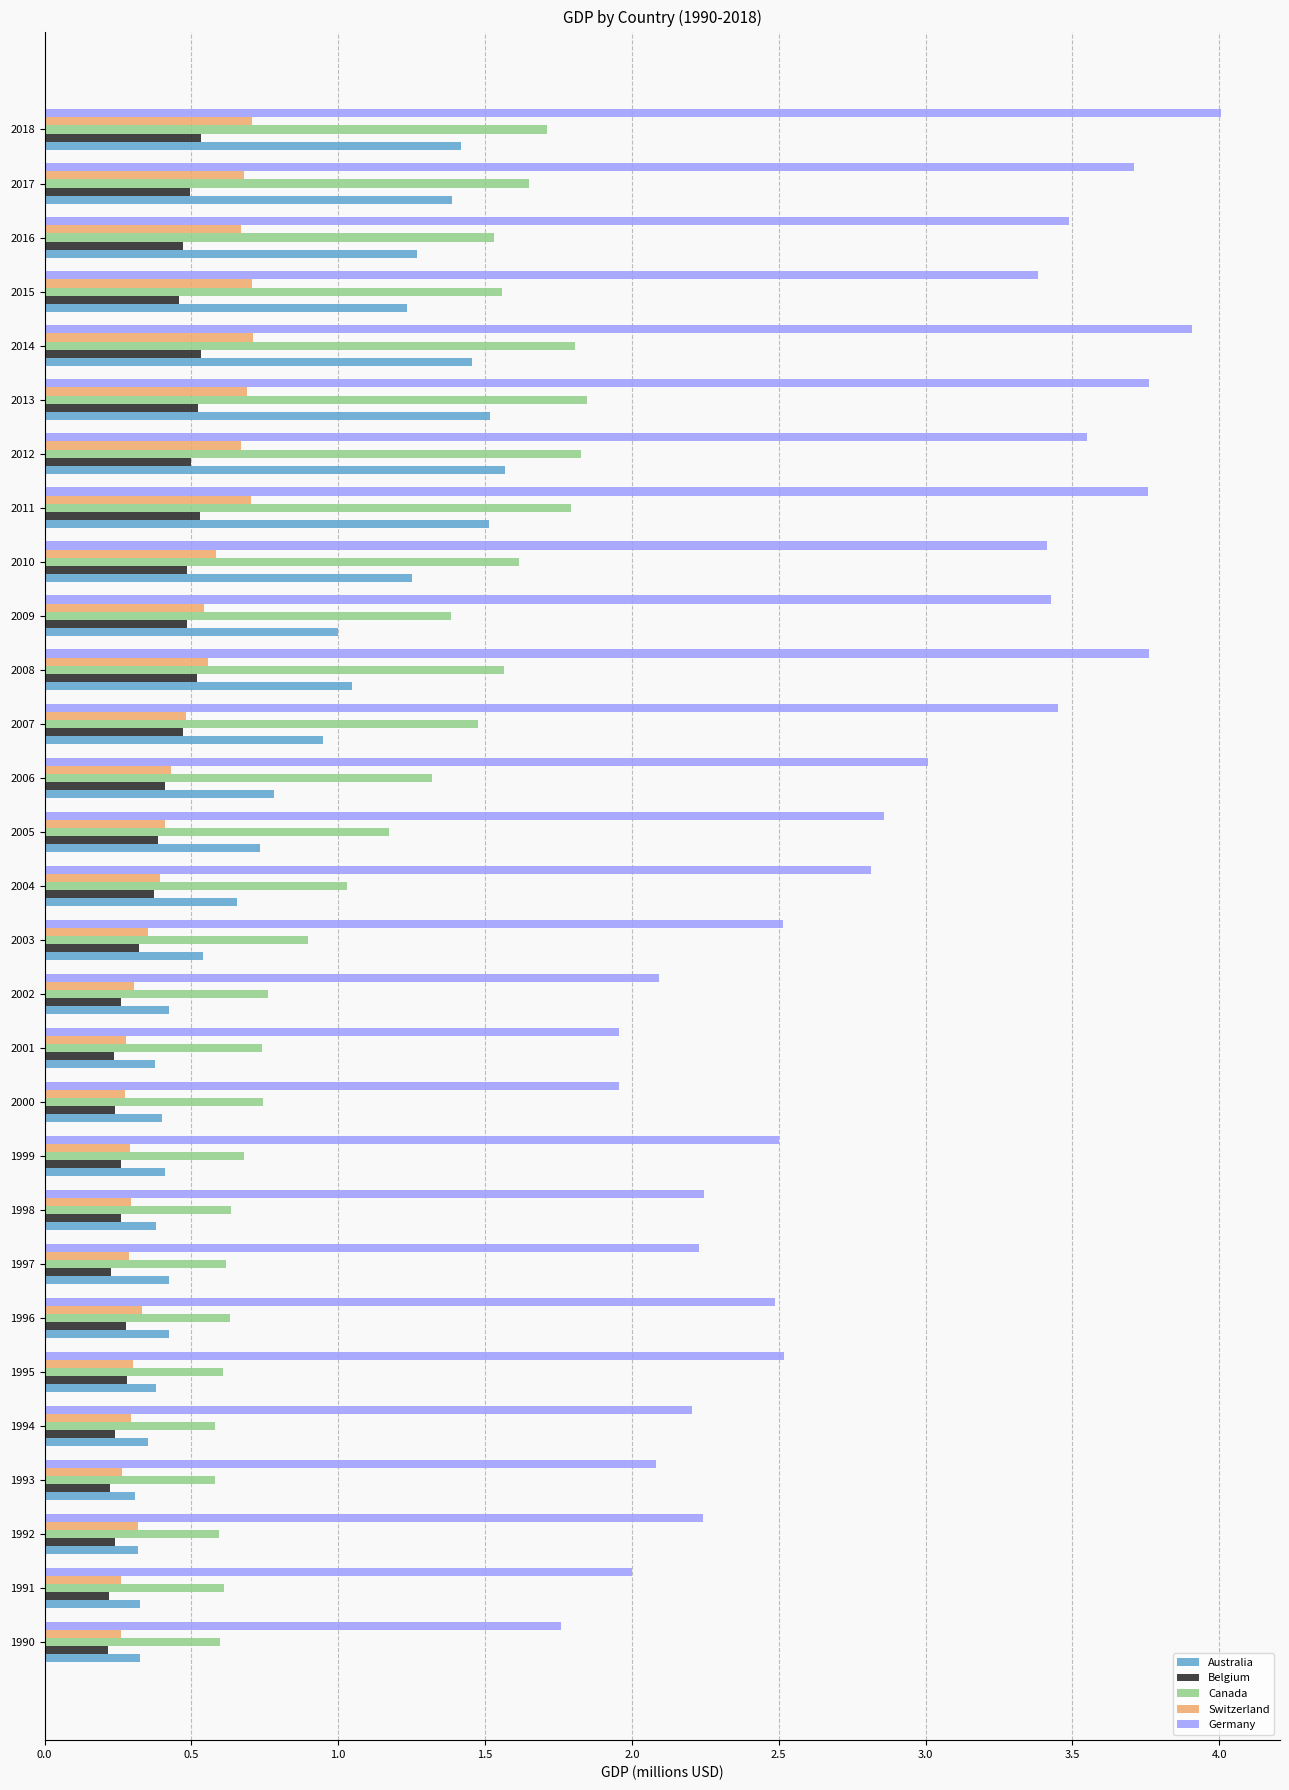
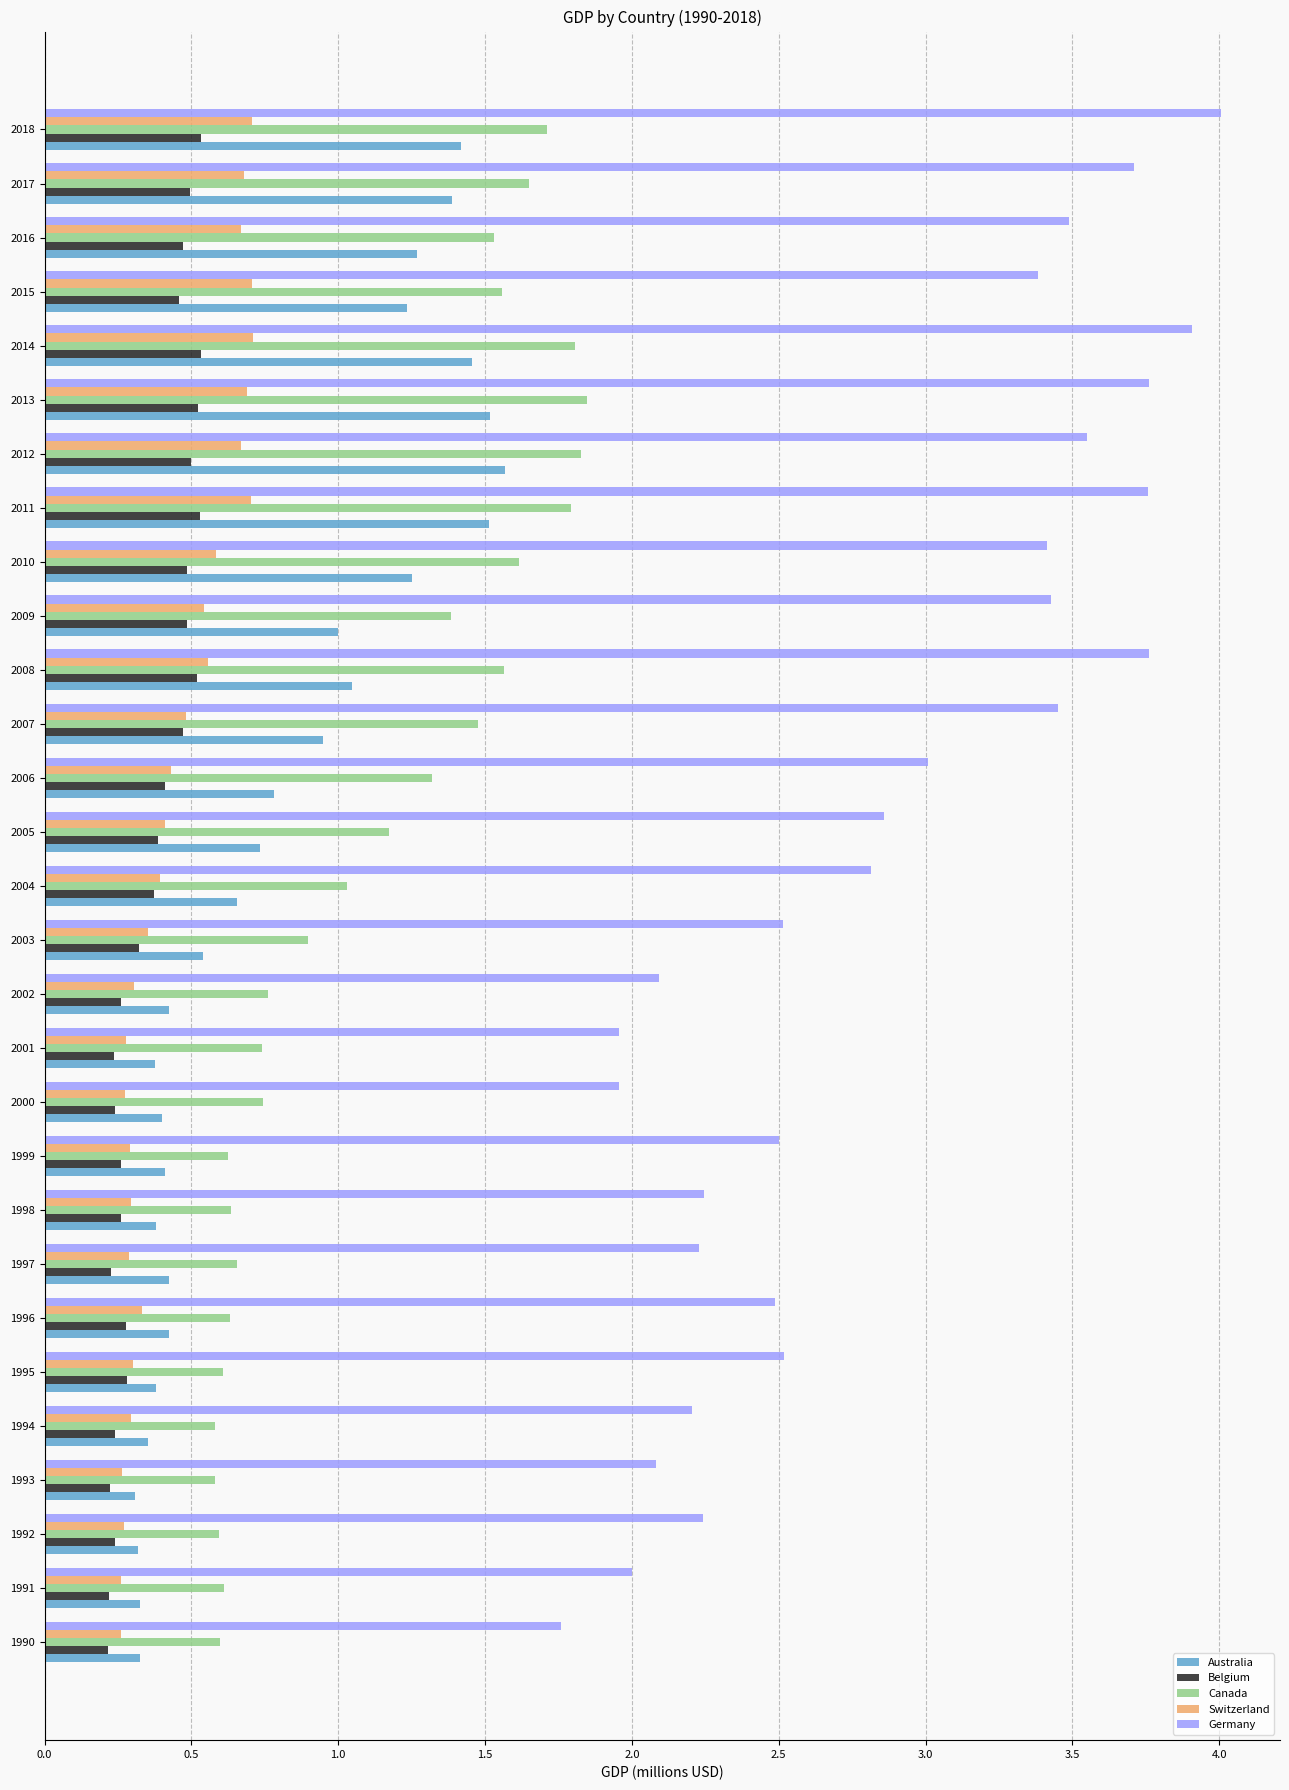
  {
    "Australia": {
      "2018": 1.42,
      "2017": 1.39,
      "2016": 1.27,
      "2015": 1.23,
      "2014": 1.46,
      "2013": 1.52,
      "2012": 1.57,
      "2011": 1.51,
      "2010": 1.25,
      "2009": 1.00,
      "2008": 1.05,
      "2007": 0.95,
      "2006": 0.78,
      "2005": 0.73,
      "2004": 0.66,
      "2003": 0.54,
      "2002": 0.42,
      "2001": 0.38,
      "2000": 0.40,
      "1999": 0.41,
      "1998": 0.38,
      "1997": 0.42,
      "1996": 0.42,
      "1995": 0.38,
      "1994": 0.35,
      "1993": 0.31,
      "1992": 0.32,
      "1991": 0.32,
      "1990": 0.32
    },
    "Belgium": {
      "2018": 0.53,
      "2017": 0.50,
      "2016": 0.47,
      "2015": 0.46,
      "2014": 0.53,
      "2013": 0.52,
      "2012": 0.50,
      "2011": 0.53,
      "2010": 0.48,
      "2009": 0.49,
      "2008": 0.52,
      "2007": 0.47,
      "2006": 0.41,
      "2005": 0.39,
      "2004": 0.37,
      "2003": 0.32,
      "2002": 0.26,
      "2001": 0.24,
      "2000": 0.24,
      "1999": 0.26,
      "1998": 0.26,
      "1997": 0.23,
      "1996": 0.28,
      "1995": 0.28,
      "1994": 0.24,
      "1993": 0.22,
      "1992": 0.24,
      "1991": 0.22,
      "1990": 0.22
    },
    "Canada": {
      "2018": 1.71,
      "2017": 1.65,
      "2016": 1.53,
      "2015": 1.56,
      "2014": 1.81,
      "2013": 1.85,
      "2012": 1.83,
      "2011": 1.79,
      "2010": 1.62,
      "2009": 1.38,
      "2008": 1.56,
      "2007": 1.48,
      "2006": 1.32,
      "2005": 1.17,
      "2004": 1.03,
      "2003": 0.90,
      "2002": 0.76,
      "2001": 0.74,
      "2000": 0.74,
-     "1999": 0.68,
+     "1999": 0.62,
      "1998": 0.63,
-     "1997": 0.62,
+     "1997": 0.65,
      "1996": 0.63,
      "1995": 0.61,
      "1994": 0.58,
      "1993": 0.58,
      "1992": 0.59,
      "1991": 0.61,
      "1990": 0.60
    },
    "Switzerland": {
      "2018": 0.71,
      "2017": 0.68,
      "2016": 0.67,
      "2015": 0.71,
      "2014": 0.71,
      "2013": 0.69,
      "2012": 0.67,
      "2011": 0.70,
      "2010": 0.58,
      "2009": 0.54,
      "2008": 0.56,
      "2007": 0.48,
      "2006": 0.43,
      "2005": 0.41,
      "2004": 0.39,
      "2003": 0.35,
      "2002": 0.30,
      "2001": 0.28,
      "2000": 0.27,
      "1999": 0.29,
      "1998": 0.30,
      "1997": 0.29,
      "1996": 0.33,
      "1995": 0.30,
      "1994": 0.29,
      "1993": 0.26,
-     "1992": 0.32,
+     "1992": 0.27,
      "1991": 0.26,
      "1990": 0.26
    },
    "Germany": {
      "2018": 4.01,
      "2017": 3.71,
      "2016": 3.49,
      "2015": 3.38,
      "2014": 3.91,
      "2013": 3.76,
      "2012": 3.55,
      "2011": 3.76,
      "2010": 3.41,
      "2009": 3.43,
      "2008": 3.76,
      "2007": 3.45,
      "2006": 3.01,
      "2005": 2.86,
      "2004": 2.81,
      "2003": 2.52,
      "2002": 2.09,
      "2001": 1.95,
      "2000": 1.95,
      "1999": 2.50,
      "1998": 2.25,
      "1997": 2.23,
      "1996": 2.49,
      "1995": 2.52,
      "1994": 2.20,
      "1993": 2.08,
      "1992": 2.24,
      "1991": 2.00,
      "1990": 1.76
    }
  }
